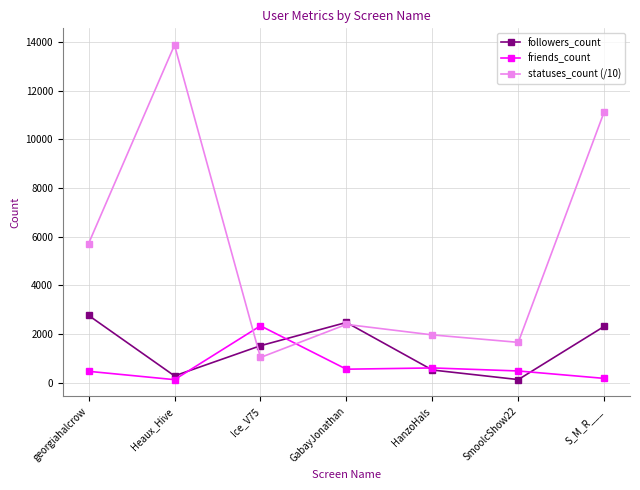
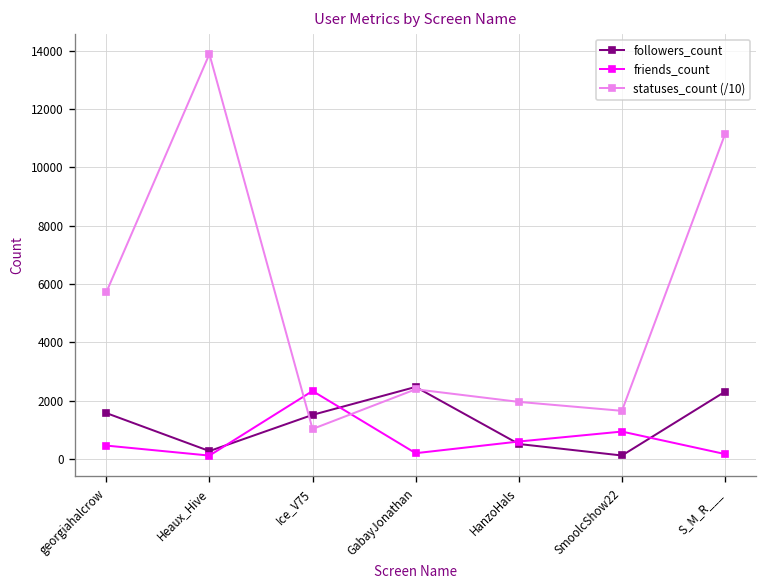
  {
    "followers_count": {
-     "georgiahalcrow": 2800,
+     "georgiahalcrow": 1600,
      "Heaux_Hive": 300,
      "Ice_V75": 1500,
      "SmoolcShow22": 100,
      "S_M_R___": 2300
    },
    "friends_count": {
      "georgiahalcrow": 500,
      "Heaux_Hive": 100,
      "Ice_V75": 2300,
-     "GabayJonathan": 600,
-     "SmoolcShow22": 500,
+     "GabayJonathan": 200,
+     "SmoolcShow22": 900,
      "S_M_R___": 200
    },
    "statuses_count (/10)": {
      "georgiahalcrow": 5700,
      "Heaux_Hive": 13900,
      "Ice_V75": 1000,
      "HanzoHals": 2000,
      "SmoolcShow22": 1700,
      "S_M_R___": 11100
    }
  }
